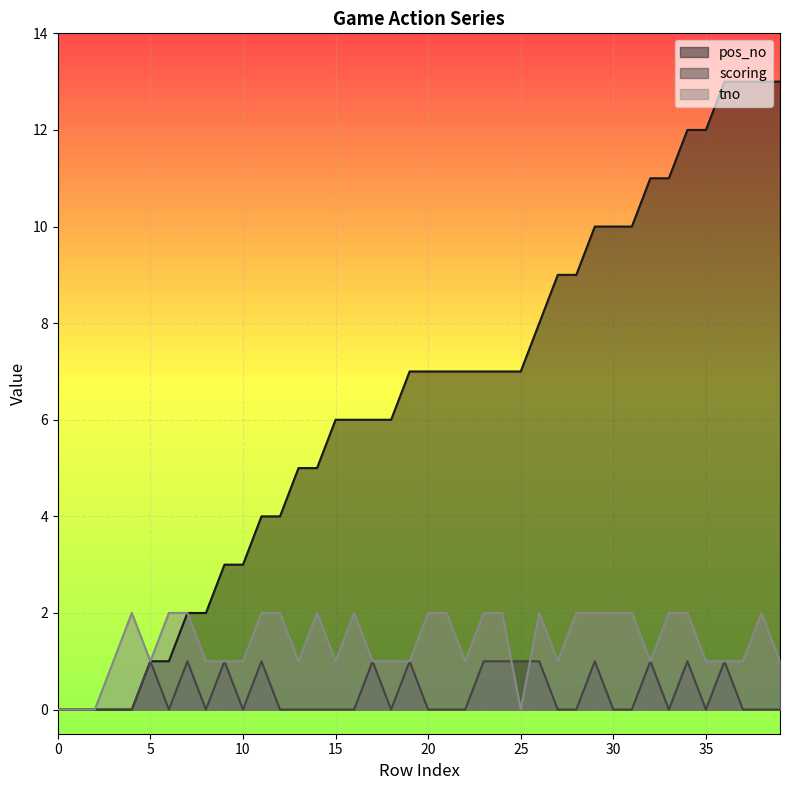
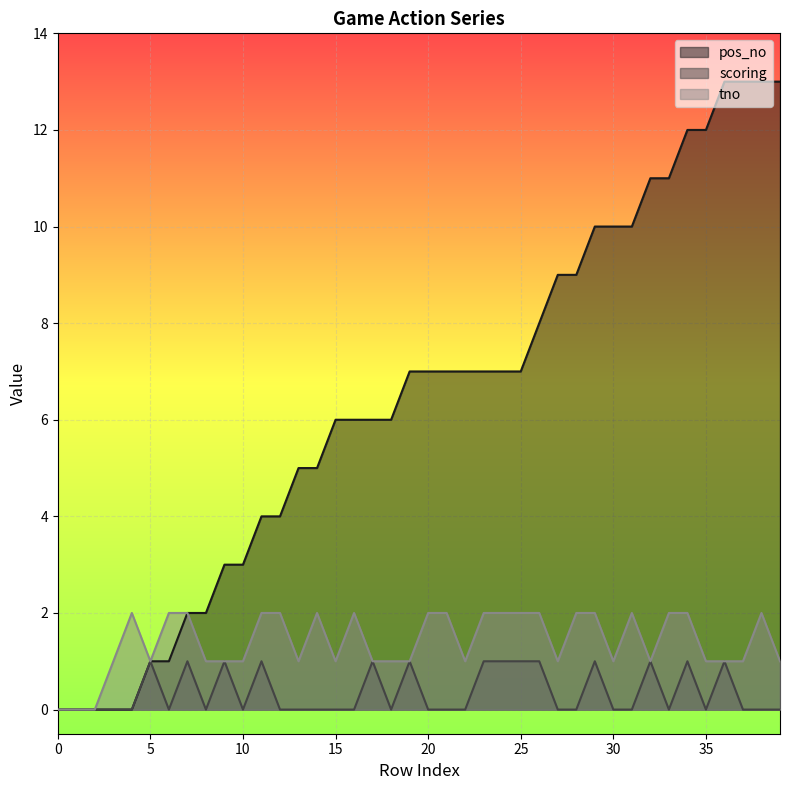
  {
    "tno": {
      "10": 1,
      "15": 1,
      "20": 2,
-     "25": 0,
-     "30": 2,
+     "25": 2,
+     "30": 1,
      "35": 1
    }
  }
